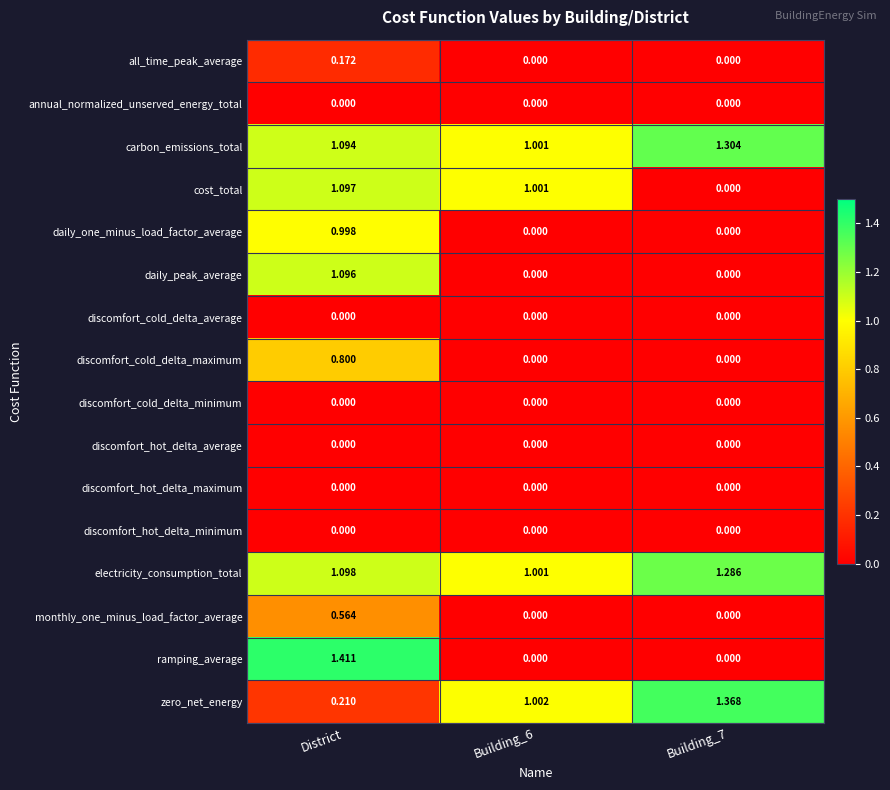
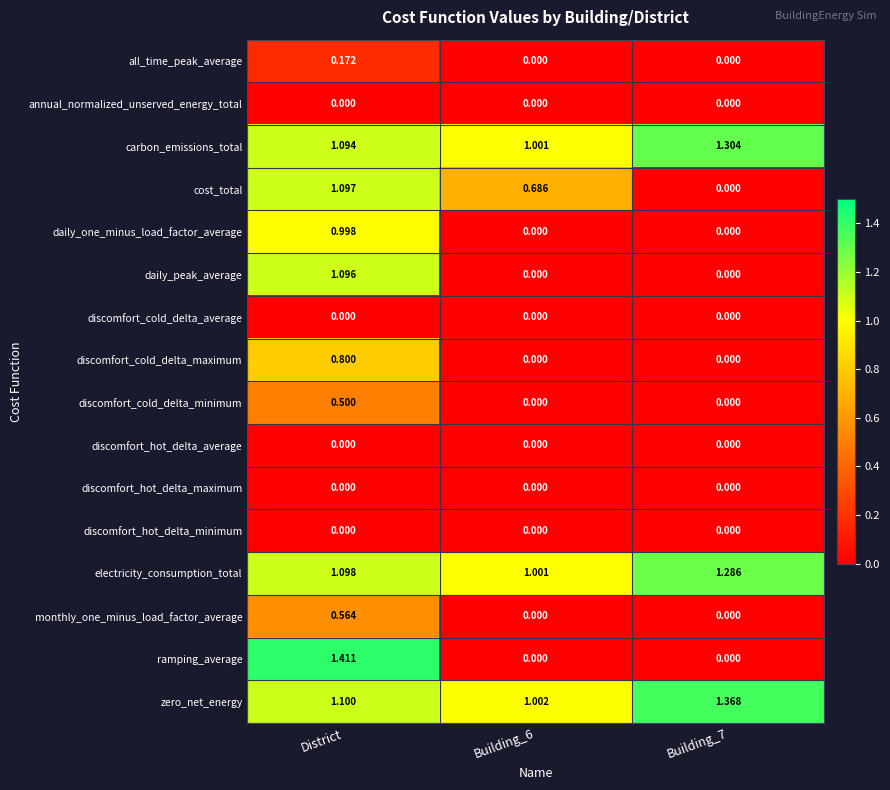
  {
    "all_time_peak_average": {
      "District": 0.172,
      "Building_6": 0.000,
      "Building_7": 0.000
    },
    "annual_normalized_unserved_energy_total": {
      "District": 0.000,
      "Building_6": 0.000,
      "Building_7": 0.000
    },
    "carbon_emissions_total": {
      "District": 1.094,
      "Building_6": 1.001,
      "Building_7": 1.304
    },
    "cost_total": {
      "District": 1.097,
-     "Building_6": 1.001,
+     "Building_6": 0.686,
      "Building_7": 0.000
    },
    "daily_one_minus_load_factor_average": {
      "District": 0.998,
      "Building_6": 0.000,
      "Building_7": 0.000
    },
    "daily_peak_average": {
      "District": 1.096,
      "Building_6": 0.000,
      "Building_7": 0.000
    },
    "discomfort_cold_delta_average": {
      "District": 0.000,
      "Building_6": 0.000,
      "Building_7": 0.000
    },
    "discomfort_cold_delta_maximum": {
      "District": 0.800,
      "Building_6": 0.000,
      "Building_7": 0.000
    },
    "discomfort_cold_delta_minimum": {
-     "District": 0.000,
+     "District": 0.500,
      "Building_6": 0.000,
      "Building_7": 0.000
    },
    "discomfort_hot_delta_average": {
      "District": 0.000,
      "Building_6": 0.000,
      "Building_7": 0.000
    },
    "discomfort_hot_delta_maximum": {
      "District": 0.000,
      "Building_6": 0.000,
      "Building_7": 0.000
    },
    "discomfort_hot_delta_minimum": {
      "District": 0.000,
      "Building_6": 0.000,
      "Building_7": 0.000
    },
    "electricity_consumption_total": {
      "District": 1.098,
      "Building_6": 1.001,
      "Building_7": 1.286
    },
    "monthly_one_minus_load_factor_average": {
      "District": 0.564,
      "Building_6": 0.000,
      "Building_7": 0.000
    },
    "ramping_average": {
      "District": 1.411,
      "Building_6": 0.000,
      "Building_7": 0.000
    },
    "zero_net_energy": {
-     "District": 0.210,
+     "District": 1.100,
      "Building_6": 1.002,
      "Building_7": 1.368
    }
  }
